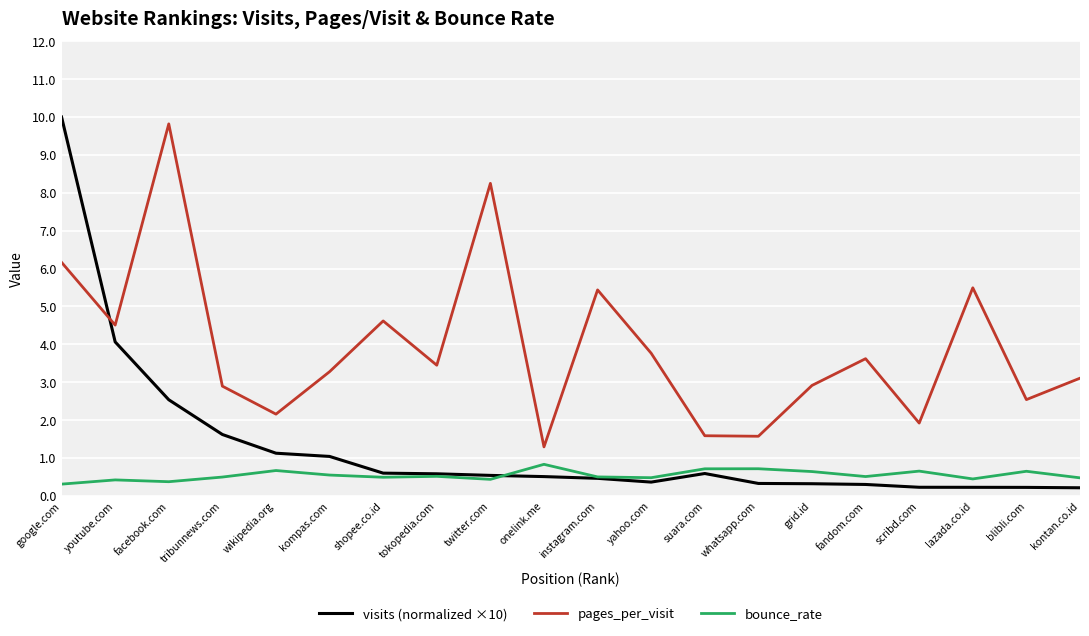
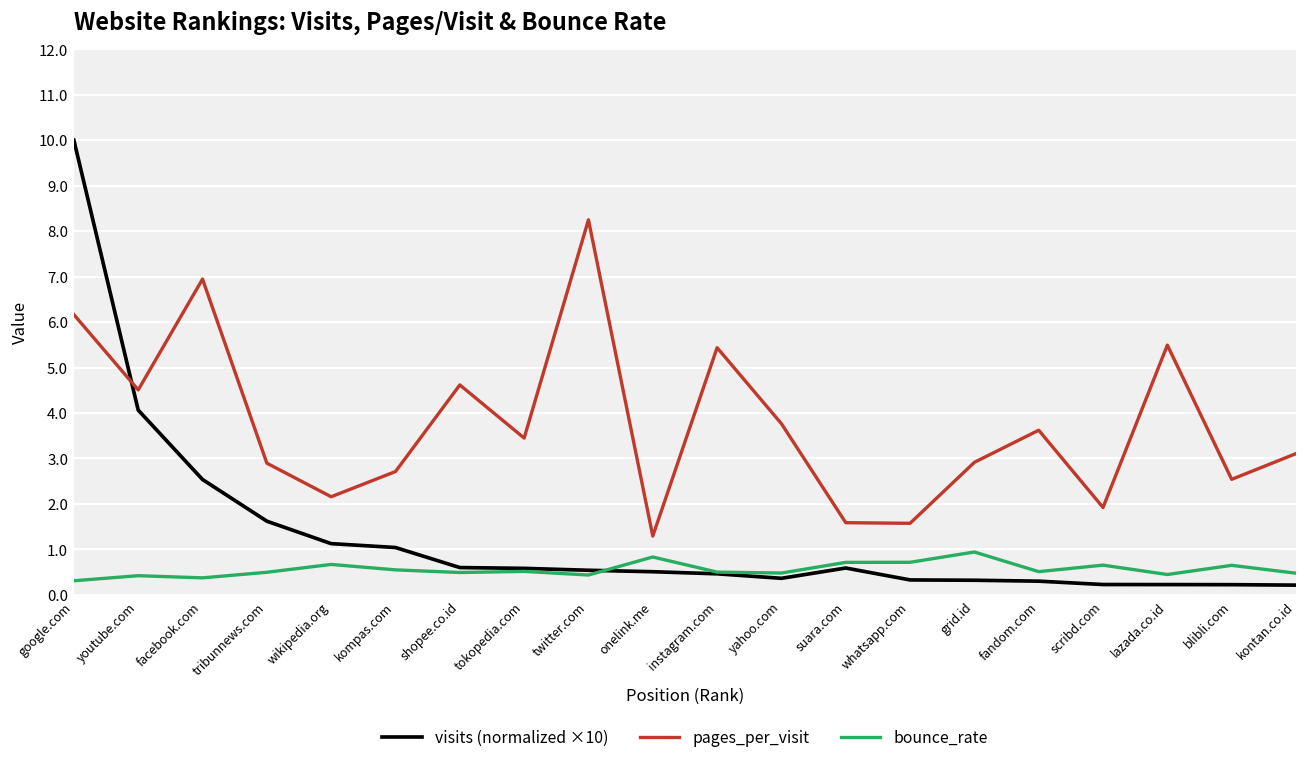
  {
    "visits (normalized ×10)": {
      "google.com": 10.0,
      "youtube.com": 4.1,
      "facebook.com": 2.5,
      "tribunnews.com": 1.6,
      "wikipedia.org": 1.1,
      "kompas.com": 1.0,
      "shopee.co.id": 0.6,
      "tokopedia.com": 0.6,
      "twitter.com": 0.5,
      "onelink.me": 0.5,
      "yahoo.com": 0.4,
      "suara.com": 0.6,
      "whatsapp.com": 0.3,
      "grid.id": 0.3,
      "fandom.com": 0.3,
      "scribd.com": 0.2,
      "lazada.co.id": 0.2,
      "blibli.com": 0.2,
      "kontan.co.id": 0.2
    },
    "pages_per_visit": {
      "google.com": 6.2,
      "youtube.com": 4.5,
-     "facebook.com": 9.8,
+     "facebook.com": 6.9,
      "tribunnews.com": 2.9,
      "wikipedia.org": 2.2,
-     "kompas.com": 3.3,
+     "kompas.com": 2.7,
      "shopee.co.id": 4.6,
      "tokopedia.com": 3.4,
      "twitter.com": 8.2,
      "onelink.me": 1.3,
      "instagram.com": 5.4,
      "yahoo.com": 3.8,
      "suara.com": 1.6,
      "whatsapp.com": 1.6,
      "grid.id": 2.9,
      "fandom.com": 3.6,
      "scribd.com": 1.9,
      "lazada.co.id": 5.5,
      "blibli.com": 2.5,
      "kontan.co.id": 3.1
    },
    "bounce_rate": {
      "google.com": 0.3,
      "youtube.com": 0.4,
      "facebook.com": 0.4,
      "tribunnews.com": 0.5,
      "wikipedia.org": 0.7,
      "kompas.com": 0.5,
      "shopee.co.id": 0.5,
      "tokopedia.com": 0.5,
      "twitter.com": 0.4,
      "onelink.me": 0.8,
      "yahoo.com": 0.5,
      "suara.com": 0.7,
      "whatsapp.com": 0.7,
-     "grid.id": 0.6,
+     "grid.id": 0.9,
      "fandom.com": 0.5,
      "scribd.com": 0.7,
      "lazada.co.id": 0.4,
      "blibli.com": 0.6,
      "kontan.co.id": 0.5
    }
  }
